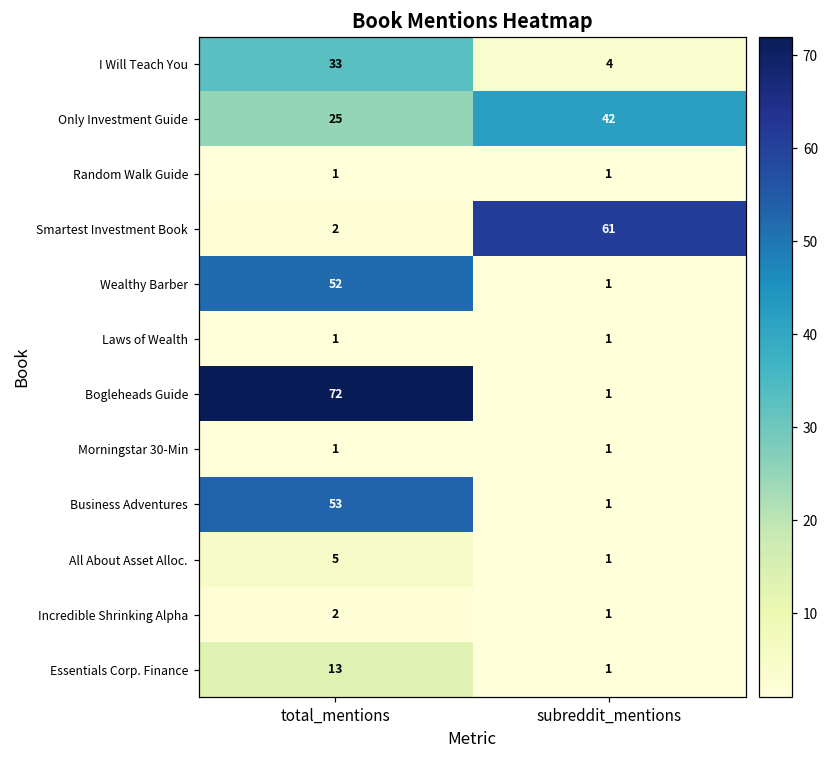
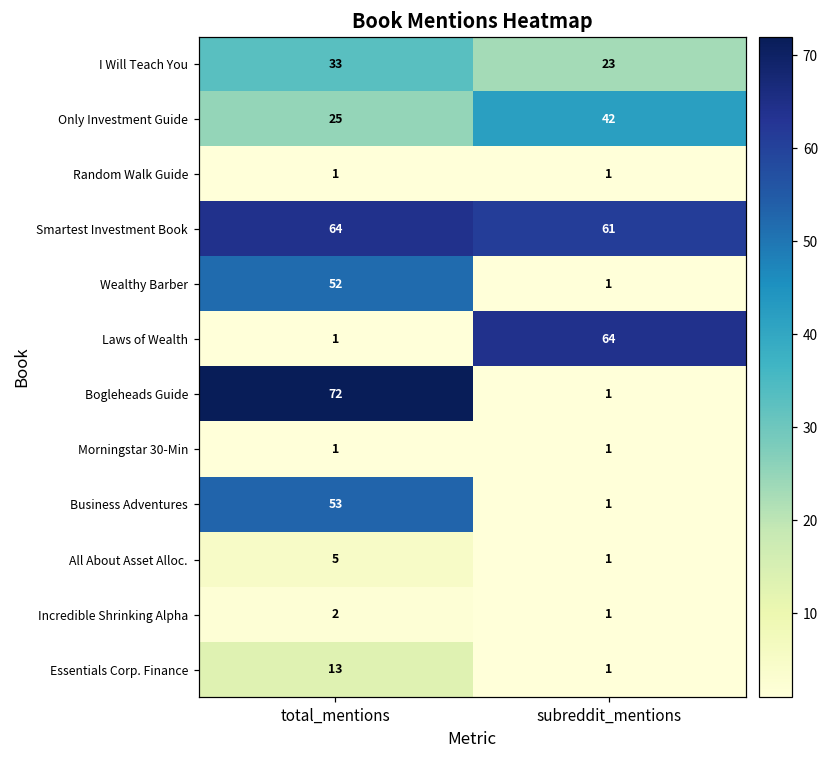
  {
    "I Will Teach You": {
      "total_mentions": 33,
-     "subreddit_mentions": 4
+     "subreddit_mentions": 23
    },
    "Only Investment Guide": {
      "total_mentions": 25,
      "subreddit_mentions": 42
    },
    "Random Walk Guide": {
      "total_mentions": 1,
      "subreddit_mentions": 1
    },
    "Smartest Investment Book": {
-     "total_mentions": 2,
+     "total_mentions": 64,
      "subreddit_mentions": 61
    },
    "Wealthy Barber": {
      "total_mentions": 52,
      "subreddit_mentions": 1
    },
    "Laws of Wealth": {
      "total_mentions": 1,
-     "subreddit_mentions": 1
+     "subreddit_mentions": 64
    },
    "Bogleheads Guide": {
      "total_mentions": 72,
      "subreddit_mentions": 1
    },
    "Morningstar 30-Min": {
      "total_mentions": 1,
      "subreddit_mentions": 1
    },
    "Business Adventures": {
      "total_mentions": 53,
      "subreddit_mentions": 1
    },
    "All About Asset Alloc.": {
      "total_mentions": 5,
      "subreddit_mentions": 1
    },
    "Incredible Shrinking Alpha": {
      "total_mentions": 2,
      "subreddit_mentions": 1
    },
    "Essentials Corp. Finance": {
      "total_mentions": 13,
      "subreddit_mentions": 1
    }
  }
